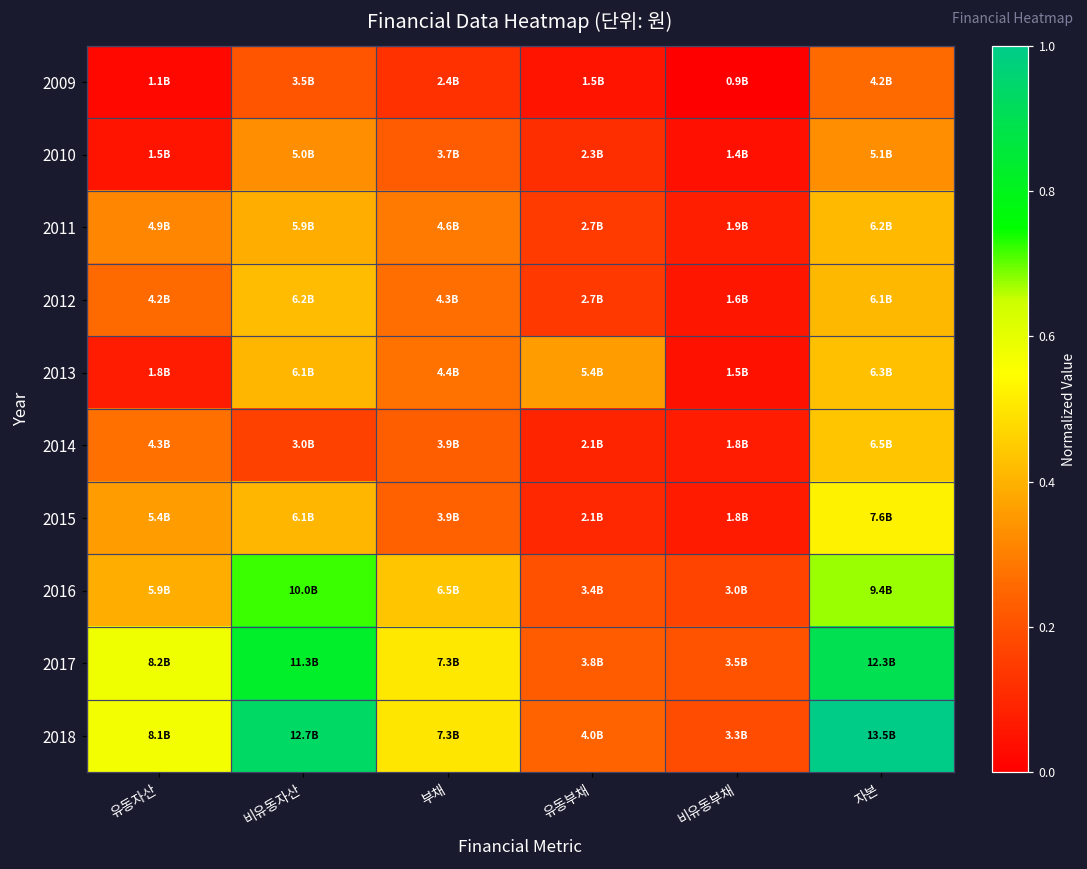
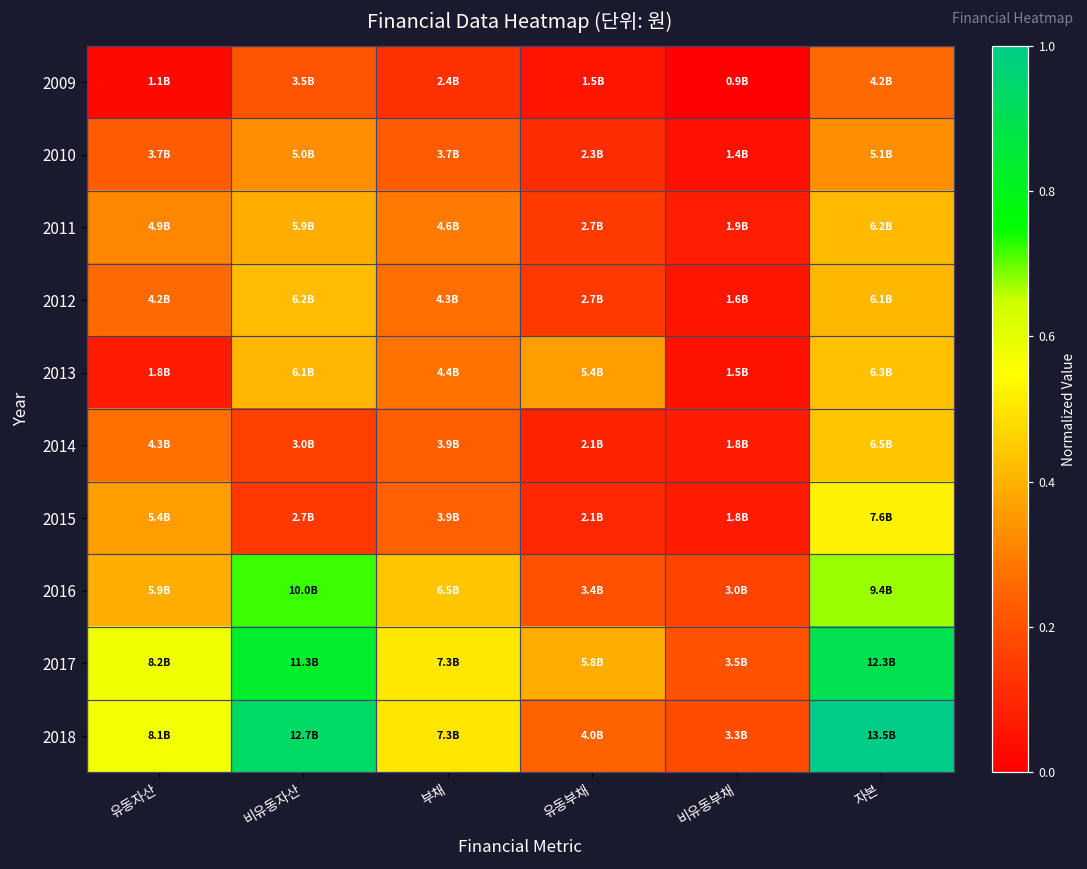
  {
    "2009": {
      "유동자산": "1.1B",
      "비유동자산": "3.5B",
      "부채": "2.4B",
      "유동부채": "1.5B",
      "비유동부채": "0.9B",
      "자본": "4.2B"
    },
    "2010": {
-     "유동자산": "1.5B",
+     "유동자산": "3.7B",
      "비유동자산": "5.0B",
      "부채": "3.7B",
      "유동부채": "2.3B",
      "비유동부채": "1.4B",
      "자본": "5.1B"
    },
    "2011": {
      "유동자산": "4.9B",
      "비유동자산": "5.9B",
      "부채": "4.6B",
      "유동부채": "2.7B",
      "비유동부채": "1.9B",
      "자본": "6.2B"
    },
    "2012": {
      "유동자산": "4.2B",
      "비유동자산": "6.2B",
      "부채": "4.3B",
      "유동부채": "2.7B",
      "비유동부채": "1.6B",
      "자본": "6.1B"
    },
    "2013": {
      "유동자산": "1.8B",
      "비유동자산": "6.1B",
      "부채": "4.4B",
      "유동부채": "5.4B",
      "비유동부채": "1.5B",
      "자본": "6.3B"
    },
    "2014": {
      "유동자산": "4.3B",
      "비유동자산": "3.0B",
      "부채": "3.9B",
      "유동부채": "2.1B",
      "비유동부채": "1.8B",
      "자본": "6.5B"
    },
    "2015": {
      "유동자산": "5.4B",
-     "비유동자산": "6.1B",
+     "비유동자산": "2.7B",
      "부채": "3.9B",
      "유동부채": "2.1B",
      "비유동부채": "1.8B",
      "자본": "7.6B"
    },
    "2016": {
      "유동자산": "5.9B",
      "비유동자산": "10.0B",
      "부채": "6.5B",
      "유동부채": "3.4B",
      "비유동부채": "3.0B",
      "자본": "9.4B"
    },
    "2017": {
      "유동자산": "8.2B",
      "비유동자산": "11.3B",
      "부채": "7.3B",
-     "유동부채": "3.8B",
+     "유동부채": "5.8B",
      "비유동부채": "3.5B",
      "자본": "12.3B"
    },
    "2018": {
      "유동자산": "8.1B",
      "비유동자산": "12.7B",
      "부채": "7.3B",
      "유동부채": "4.0B",
      "비유동부채": "3.3B",
      "자본": "13.5B"
    }
  }
